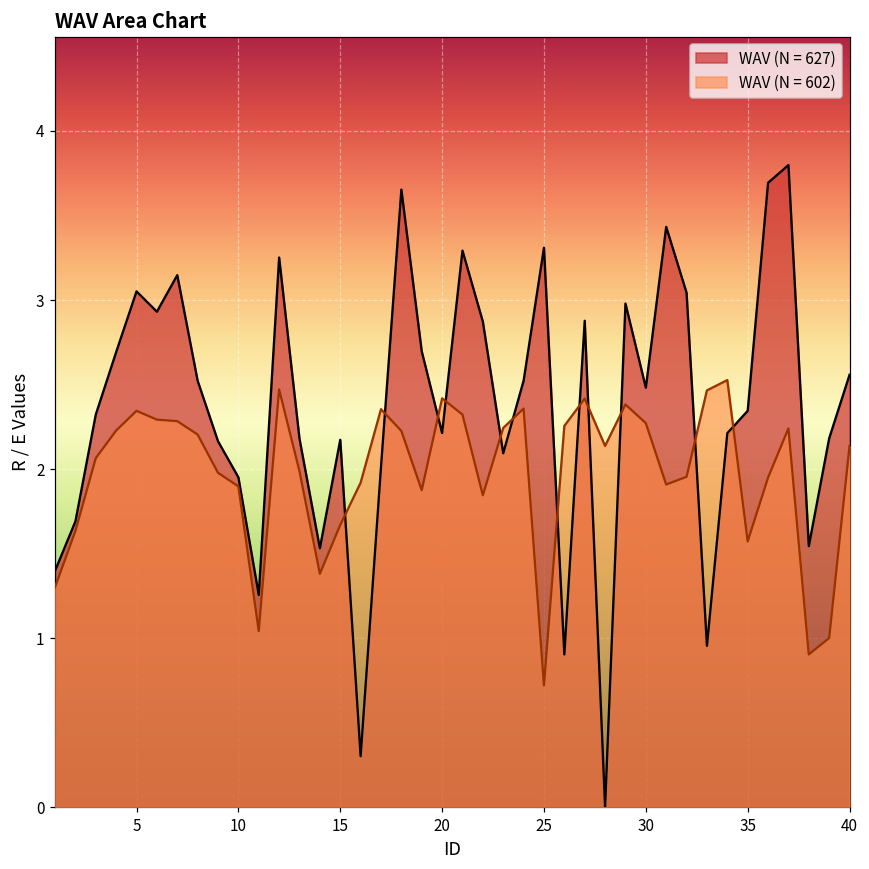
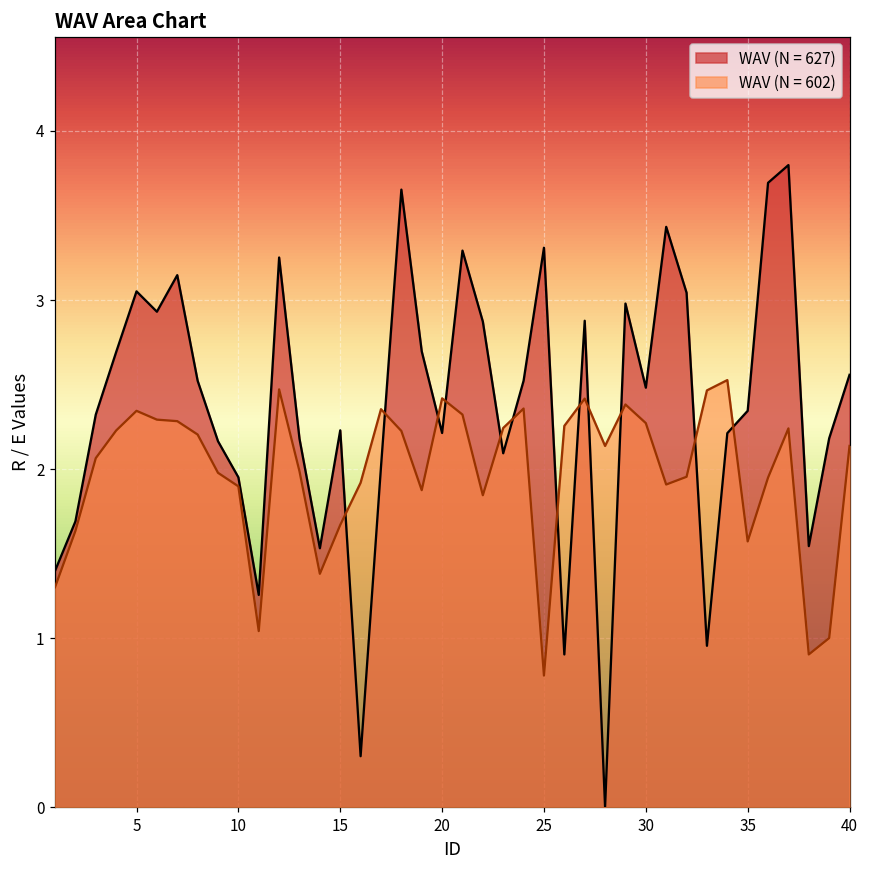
  {
    "WAV (N = 627)": {
      "5": 3.05,
      "10": 1.95,
-     "15": 2.17,
+     "15": 2.23,
      "20": 2.21,
      "25": 3.31,
      "30": 2.48,
      "35": 2.34,
      "40": 2.56
    },
    "WAV (N = 602)": {
      "5": 2.34,
      "10": 1.90,
      "15": 1.67,
      "20": 2.42,
-     "25": 0.72,
+     "25": 0.78,
      "30": 2.27,
      "35": 1.57,
      "40": 2.14
    }
  }
